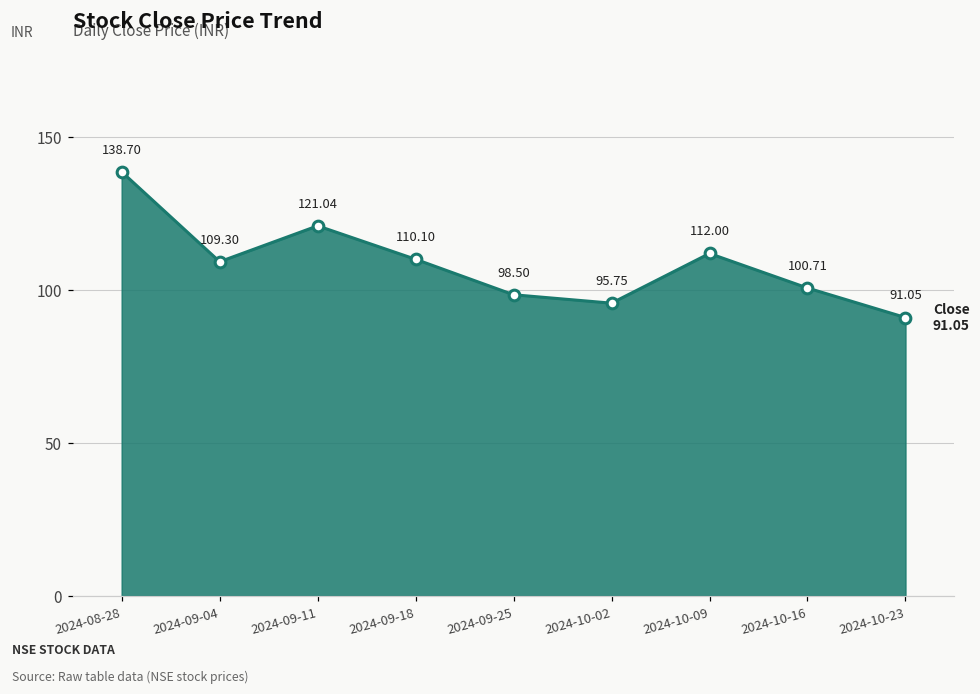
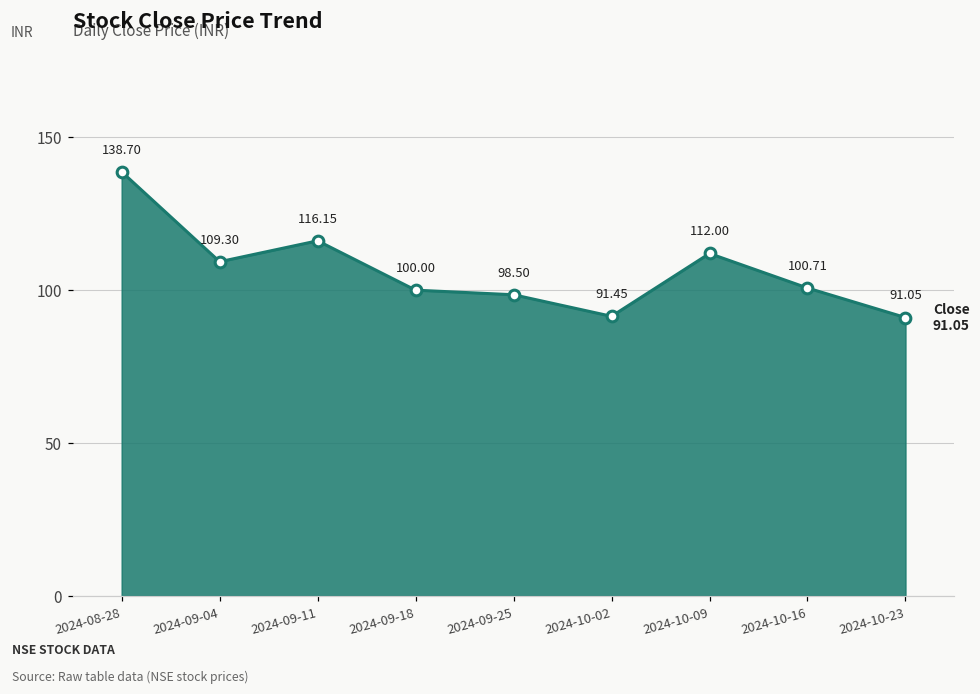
  {
    "2024-08-28": 138.70,
    "2024-09-04": 109.30,
-   "2024-09-11": 121.04,
-   "2024-09-18": 110.10,
+   "2024-09-11": 116.15,
+   "2024-09-18": 100.00,
    "2024-09-25": 98.50,
-   "2024-10-02": 95.75,
+   "2024-10-02": 91.45,
    "2024-10-09": 112.00,
    "2024-10-16": 100.71,
    "2024-10-23": 91.05
  }
